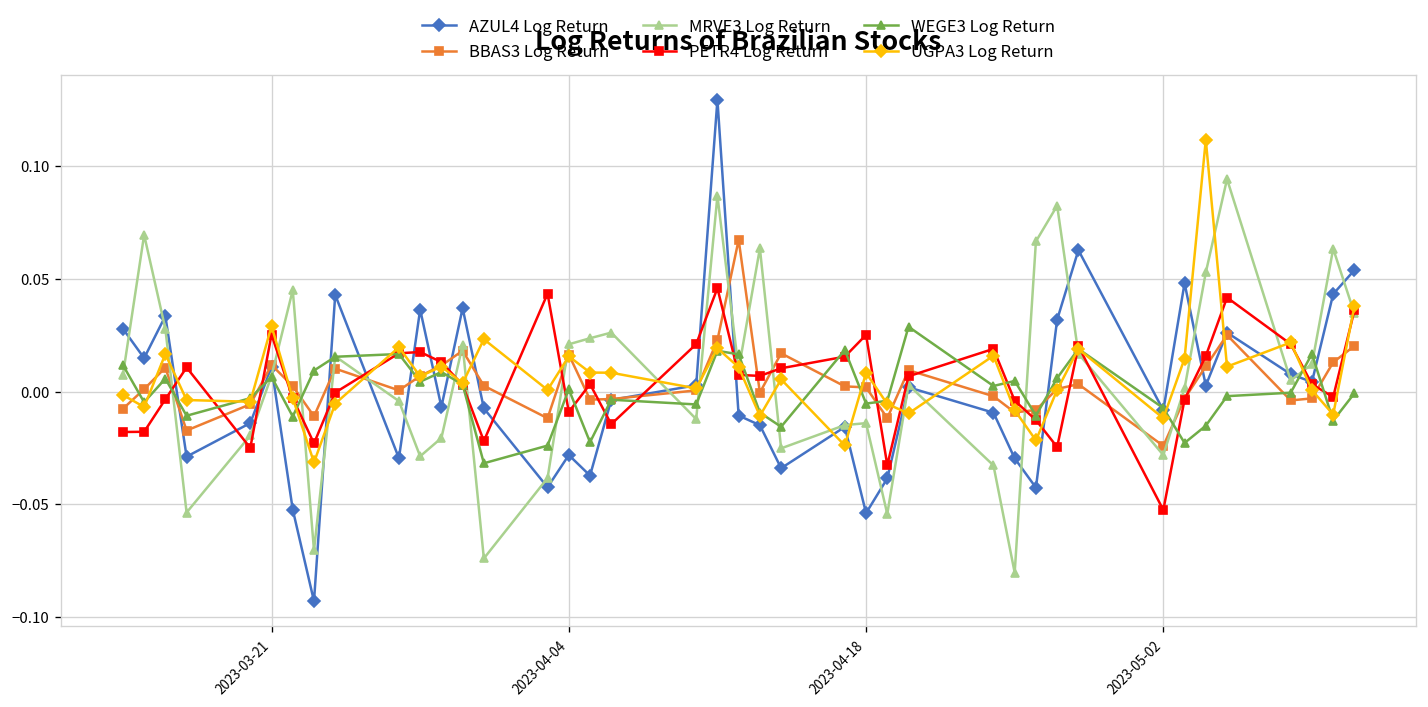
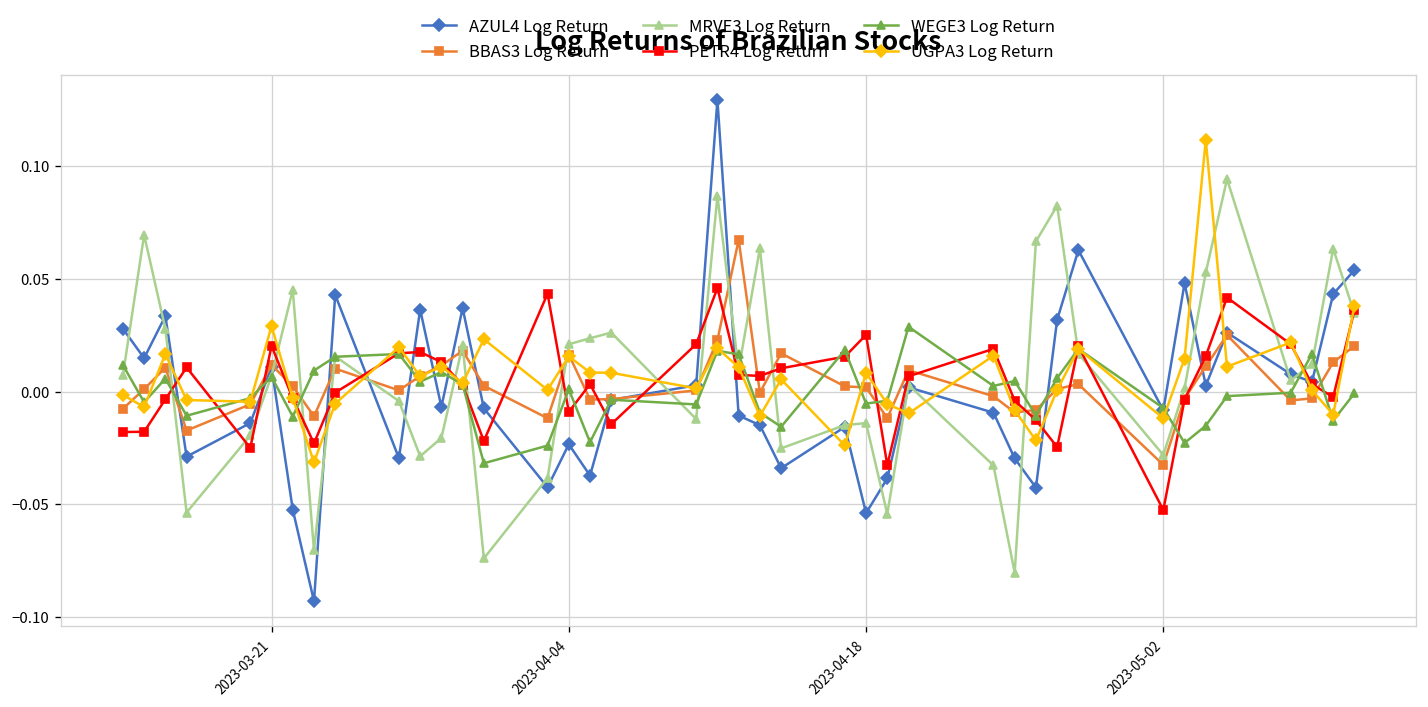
  {
    "AZUL4 Log Return": {
-     "2023-04-04": -0.028,
+     "2023-04-04": -0.023,
      "2023-04-18": -0.054
    },
    "BBAS3 Log Return": {
      "2023-04-18": 0.002,
-     "2023-05-02": -0.024
+     "2023-05-02": -0.033
    },
    "MRVE3 Log Return": {
      "2023-04-04": 0.021,
      "2023-04-18": -0.014,
      "2023-05-02": -0.028
    },
    "PETR4 Log Return": {
-     "2023-03-21": 0.025,
+     "2023-03-21": 0.020,
      "2023-04-04": -0.009,
      "2023-04-18": 0.025,
      "2023-05-02": -0.053
    },
    "WEGE3 Log Return": {
      "2023-04-04": 0.001,
      "2023-04-18": -0.005
    },
    "UGPA3 Log Return": {
      "2023-03-21": 0.029,
      "2023-04-18": 0.008,
      "2023-05-02": -0.012
    }
  }
